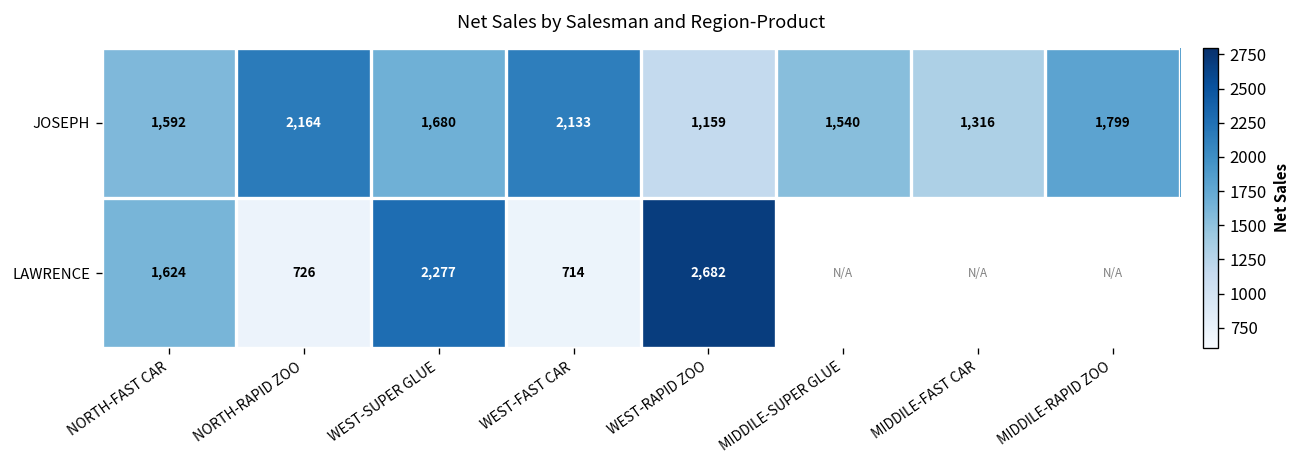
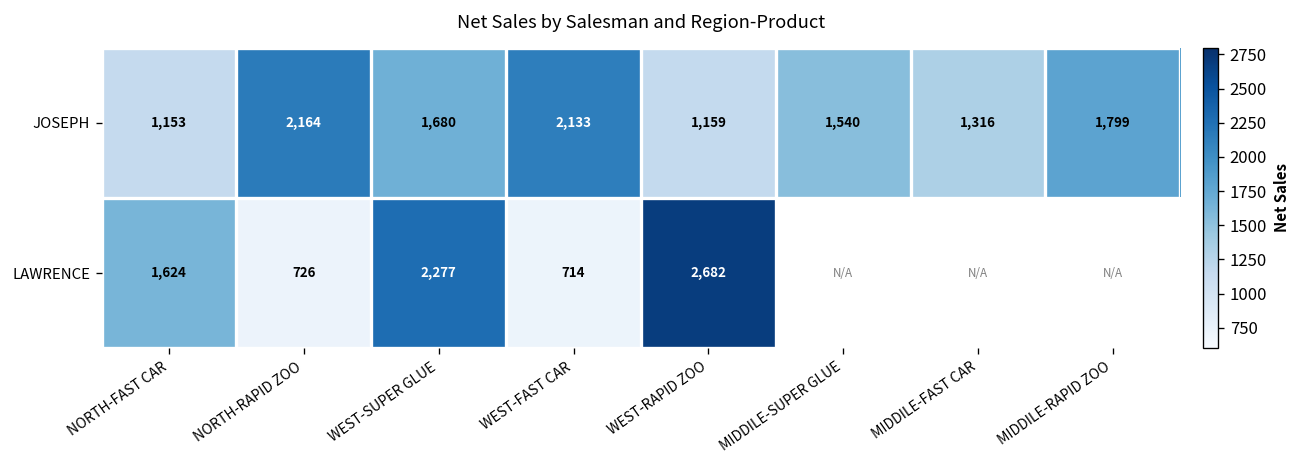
  {
    "JOSEPH": {
-     "NORTH-FAST CAR": "1,592",
+     "NORTH-FAST CAR": "1,153",
      "NORTH-RAPID ZOO": "2,164",
      "WEST-SUPER GLUE": "1,680",
      "WEST-FAST CAR": "2,133",
      "WEST-RAPID ZOO": "1,159",
      "MIDDILE-SUPER GLUE": "1,540",
      "MIDDILE-FAST CAR": "1,316",
      "MIDDILE-RAPID ZOO": "1,799"
    },
    "LAWRENCE": {
      "NORTH-FAST CAR": "1,624",
      "NORTH-RAPID ZOO": "726",
      "WEST-SUPER GLUE": "2,277",
      "WEST-FAST CAR": "714",
      "WEST-RAPID ZOO": "2,682"
    }
  }
